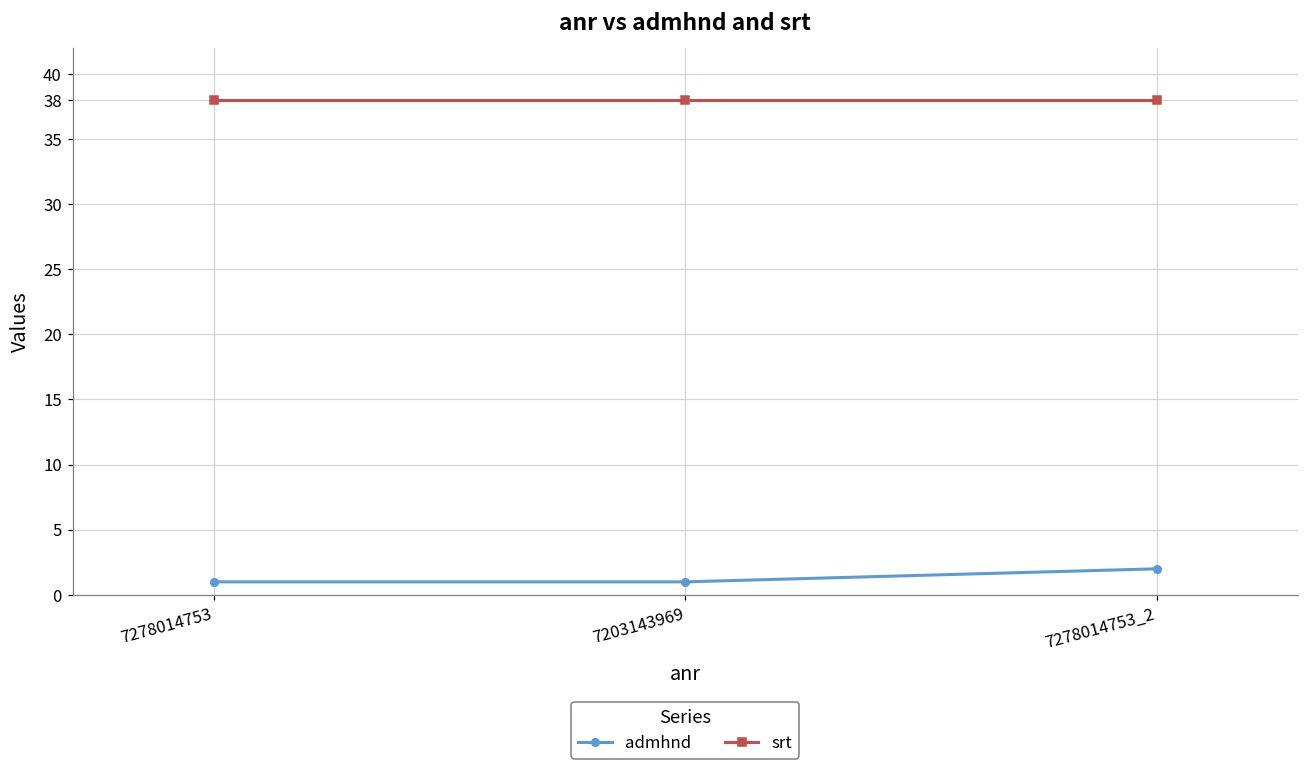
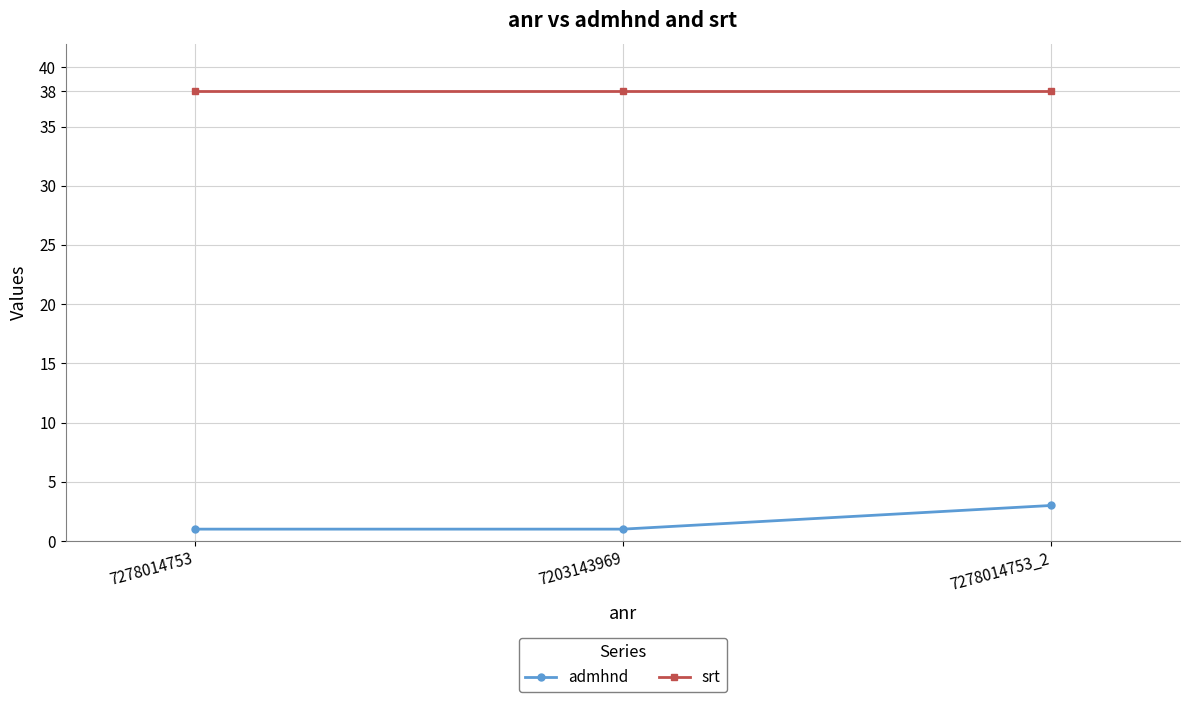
  {
    "admhnd": {
      "7278014753": 1,
      "7203143969": 1,
-     "7278014753_2": 2
+     "7278014753_2": 3
    },
    "srt": {
      "7278014753": 38,
      "7203143969": 38,
      "7278014753_2": 38
    }
  }
